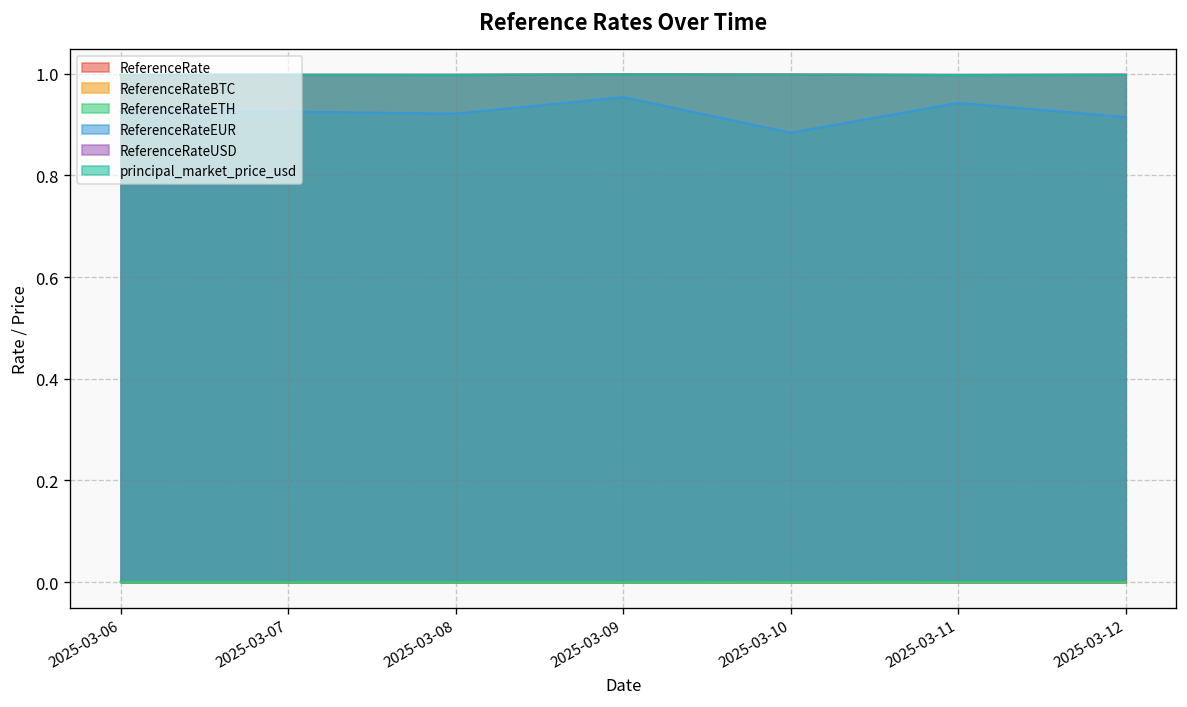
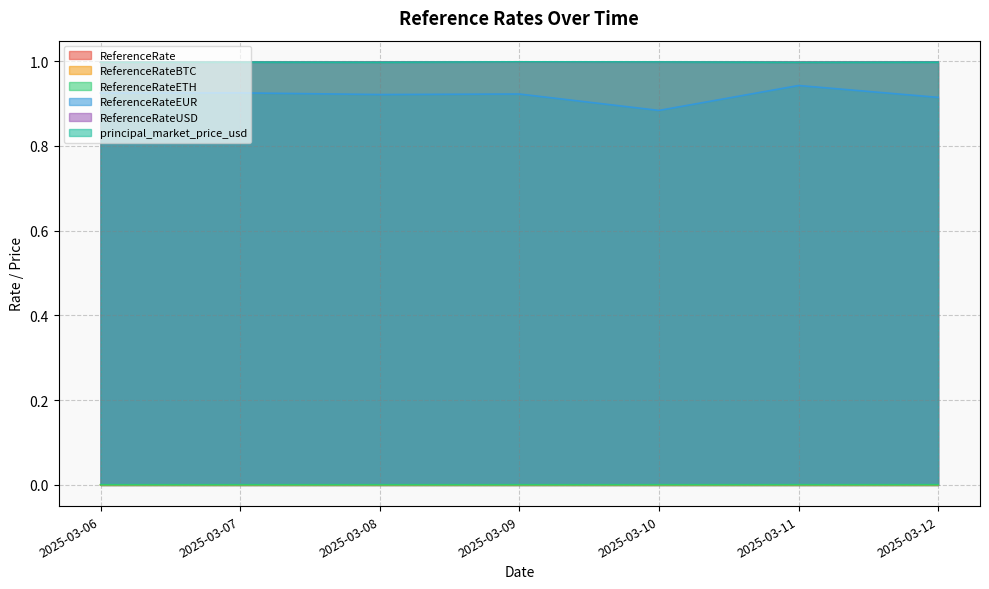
  {
    "ReferenceRateEUR": {
      "2025-03-08": 0.92,
-     "2025-03-09": 0.95,
+     "2025-03-09": 0.92,
      "2025-03-10": 0.88,
      "2025-03-11": 0.94,
      "2025-03-12": 0.91
    }
  }
